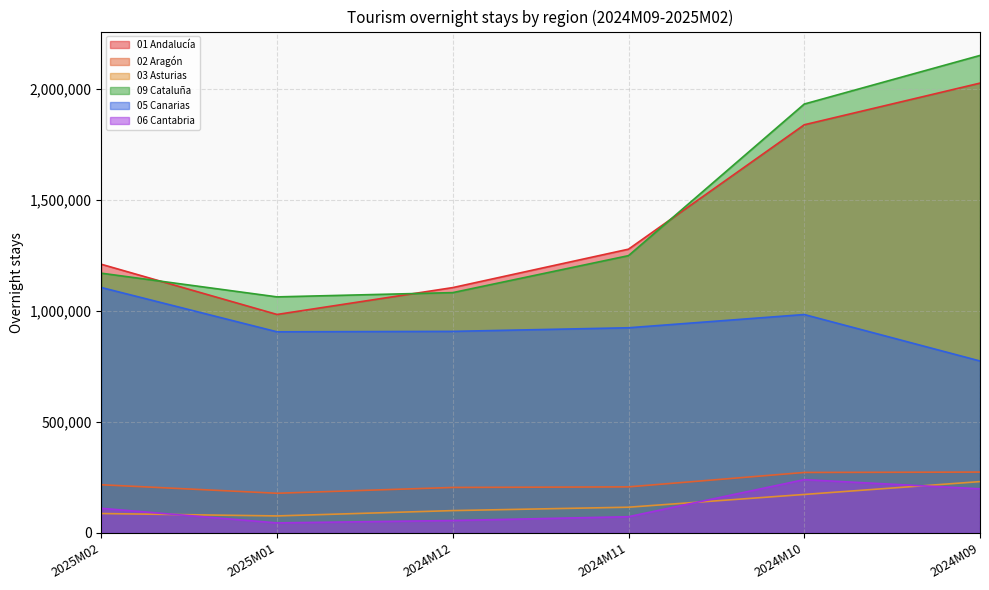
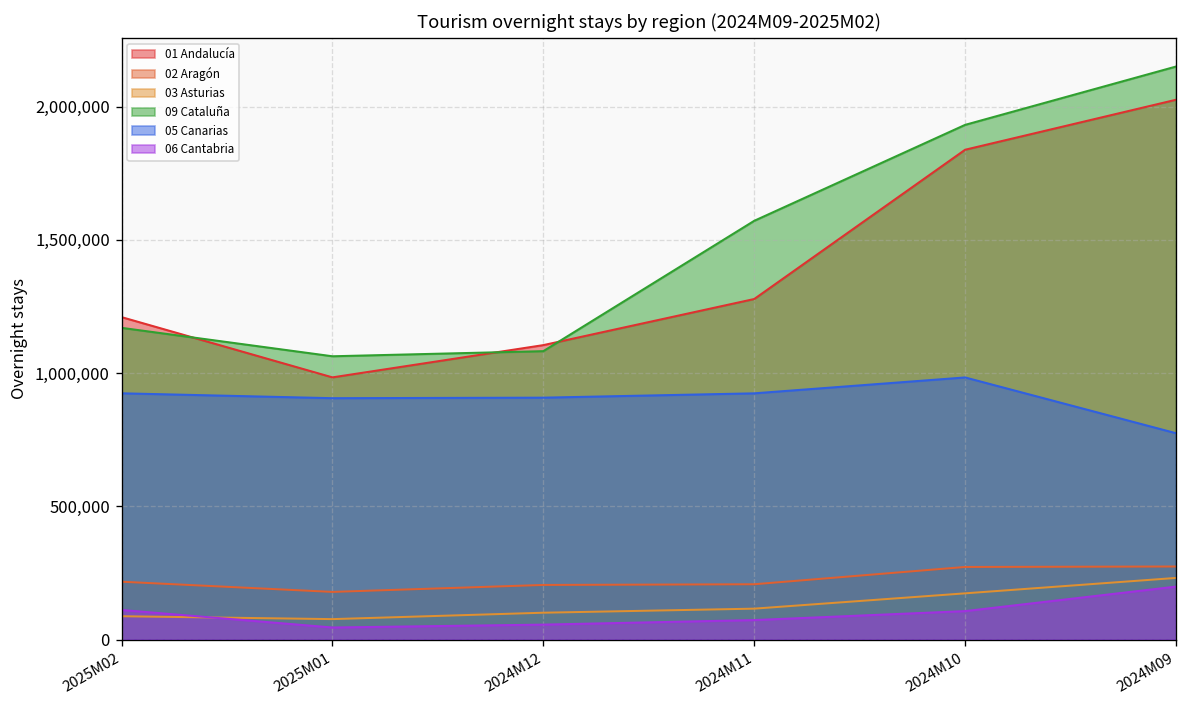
  {
    "09 Cataluña": {
      "2025M02": "1,170,000",
      "2025M01": "1,060,000",
      "2024M12": "1,080,000",
-     "2024M11": "1,250,000",
+     "2024M11": "1,570,000",
      "2024M10": "1,930,000",
      "2024M09": "2,150,000"
    },
    "05 Canarias": {
-     "2025M02": "1,110,000",
+     "2025M02": "920,000",
      "2025M01": "910,000",
      "2024M12": "910,000",
      "2024M11": "920,000",
      "2024M10": "980,000",
      "2024M09": "770,000"
    },
    "06 Cantabria": {
      "2025M02": "110,000",
      "2025M01": "50,000",
      "2024M12": "60,000",
      "2024M11": "70,000",
-     "2024M10": "240,000",
+     "2024M10": "110,000",
      "2024M09": "200,000"
    }
  }
